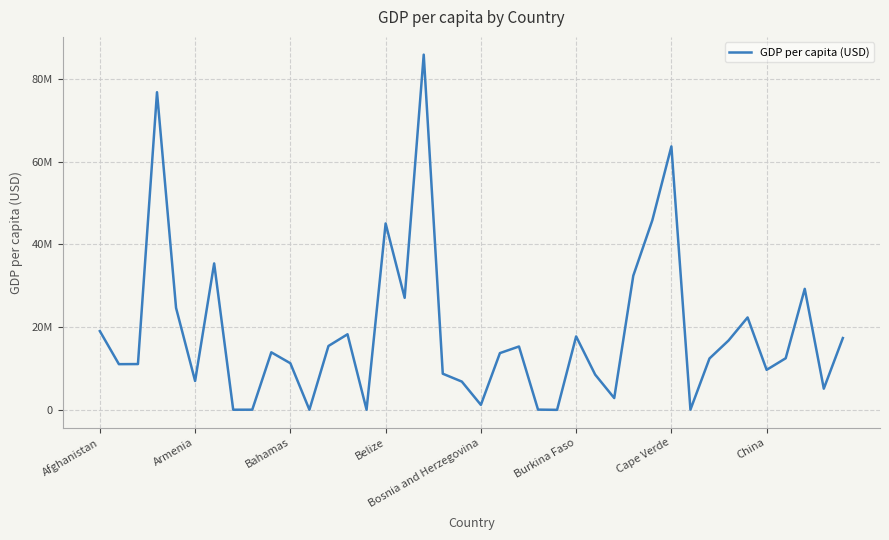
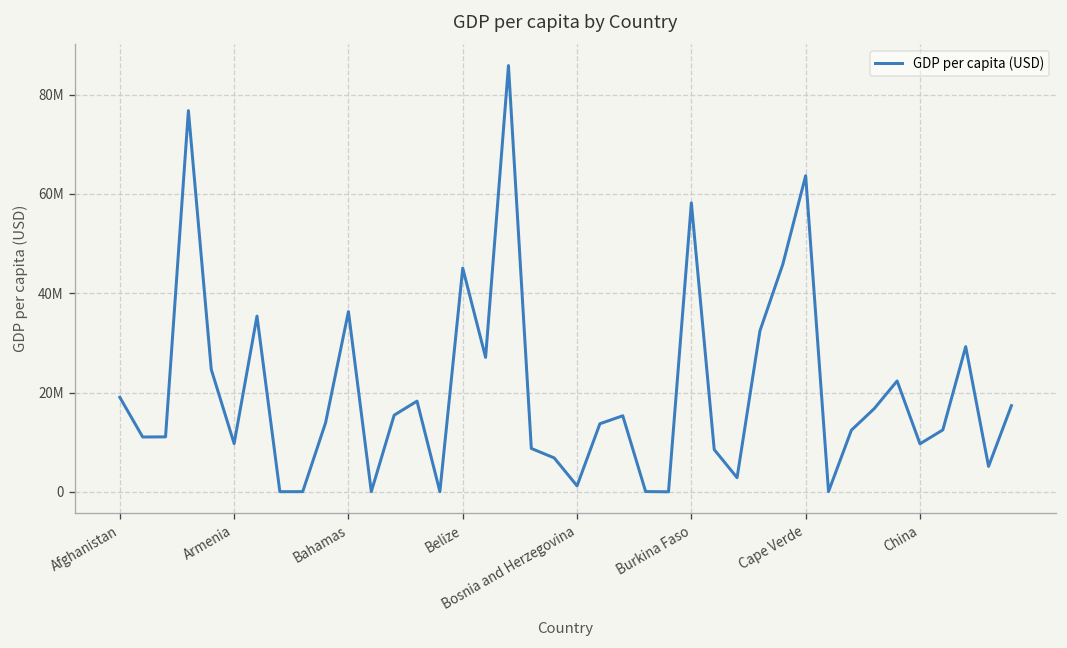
  {
    "Afghanistan": 19000000,
-   "Armenia": 7000000,
-   "Bahamas": 11000000,
+   "Armenia": 10000000,
+   "Bahamas": 36000000,
    "Belize": 45000000,
    "Bosnia and Herzegovina": 1000000,
-   "Burkina Faso": 18000000,
+   "Burkina Faso": 58000000,
    "Cape Verde": 64000000,
    "China": 10000000
  }
